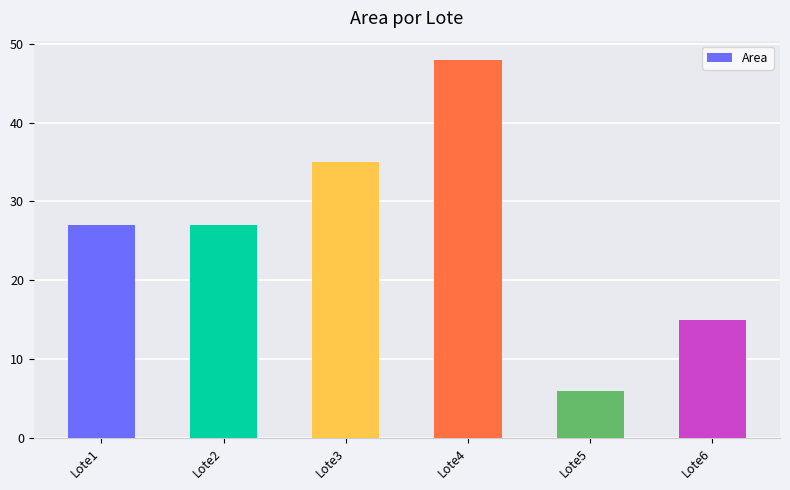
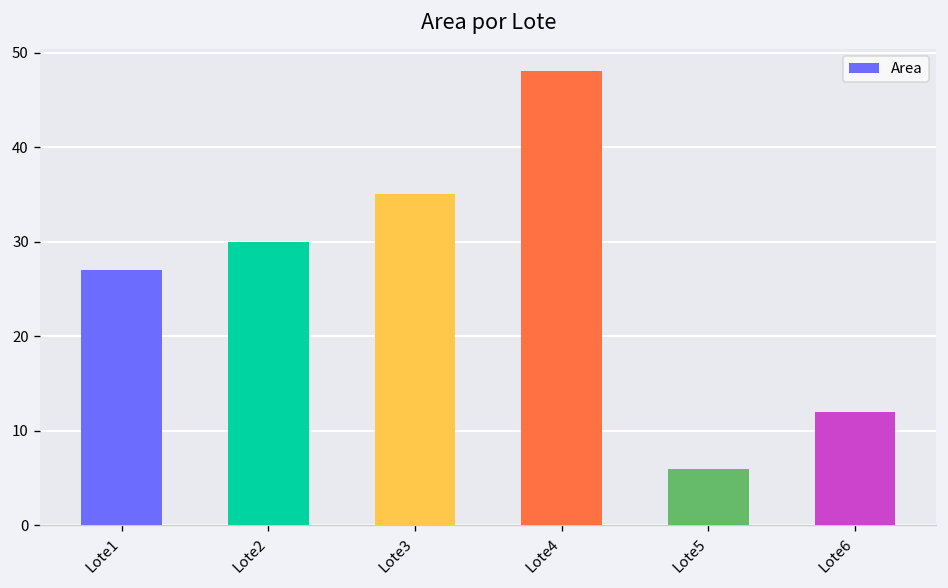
  {
    "Lote1": 27,
-   "Lote2": 27,
+   "Lote2": 30,
    "Lote3": 35,
    "Lote4": 48,
    "Lote5": 6,
-   "Lote6": 15
+   "Lote6": 12
  }
